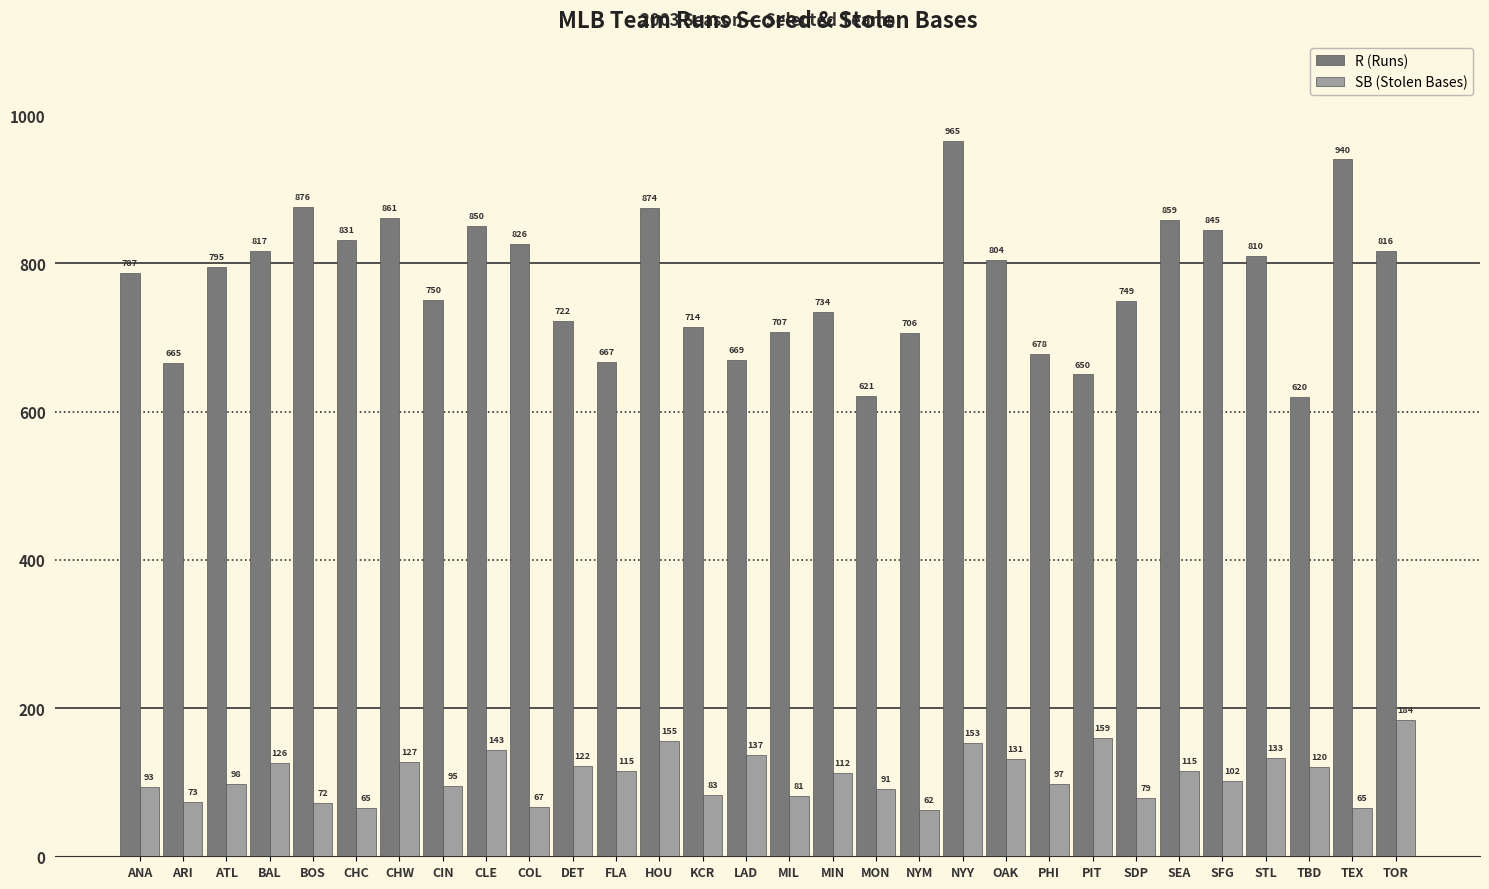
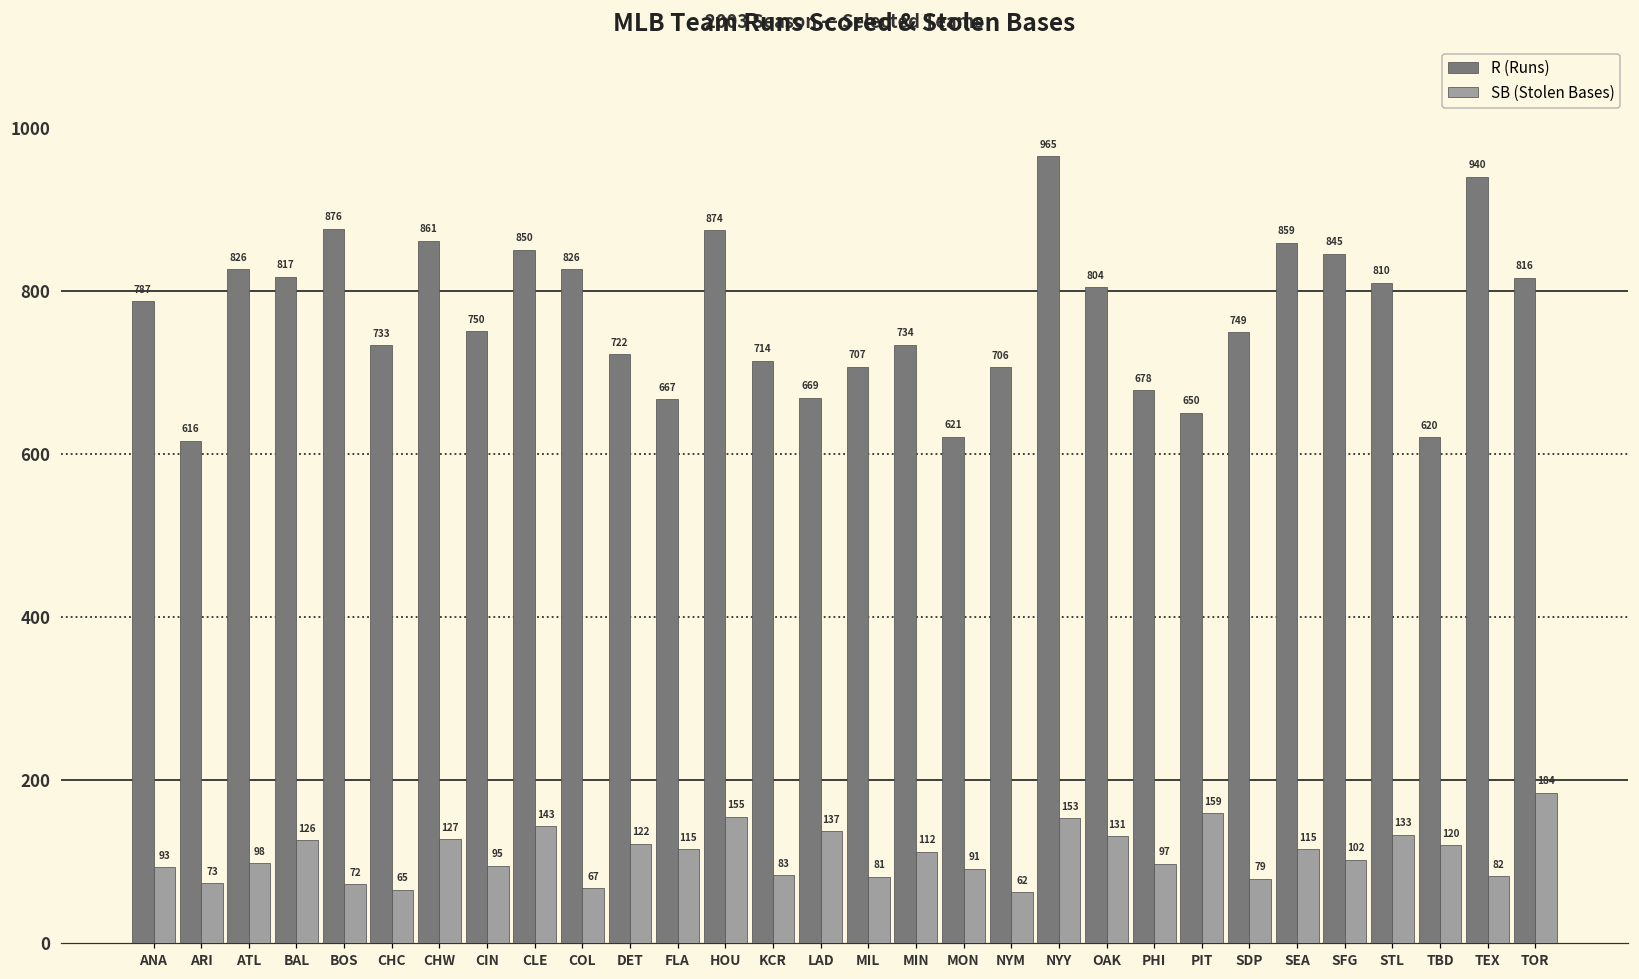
  {
    "R (Runs)": {
      "ANA": 787,
-     "ARI": 665,
-     "ATL": 795,
+     "ARI": 616,
+     "ATL": 826,
      "BAL": 817,
      "BOS": 876,
-     "CHC": 831,
+     "CHC": 733,
      "CHW": 861,
      "CIN": 750,
      "CLE": 850,
      "COL": 826,
      "DET": 722,
      "FLA": 667,
      "HOU": 874,
      "KCR": 714,
      "LAD": 669,
      "MIL": 707,
      "MIN": 734,
      "MON": 621,
      "NYM": 706,
      "NYY": 965,
      "OAK": 804,
      "PHI": 678,
      "PIT": 650,
      "SDP": 749,
      "SEA": 859,
      "SFG": 845,
      "STL": 810,
      "TBD": 620,
      "TEX": 940,
      "TOR": 816
    },
    "SB (Stolen Bases)": {
      "ANA": 93,
      "ARI": 73,
      "ATL": 98,
      "BAL": 126,
      "BOS": 72,
      "CHC": 65,
      "CHW": 127,
      "CIN": 95,
      "CLE": 143,
      "COL": 67,
      "DET": 122,
      "FLA": 115,
      "HOU": 155,
      "KCR": 83,
      "LAD": 137,
      "MIL": 81,
      "MIN": 112,
      "MON": 91,
      "NYM": 62,
      "NYY": 153,
      "OAK": 131,
      "PHI": 97,
      "PIT": 159,
      "SDP": 79,
      "SEA": 115,
      "SFG": 102,
      "STL": 133,
      "TBD": 120,
-     "TEX": 65,
+     "TEX": 82,
      "TOR": 184
    }
  }
